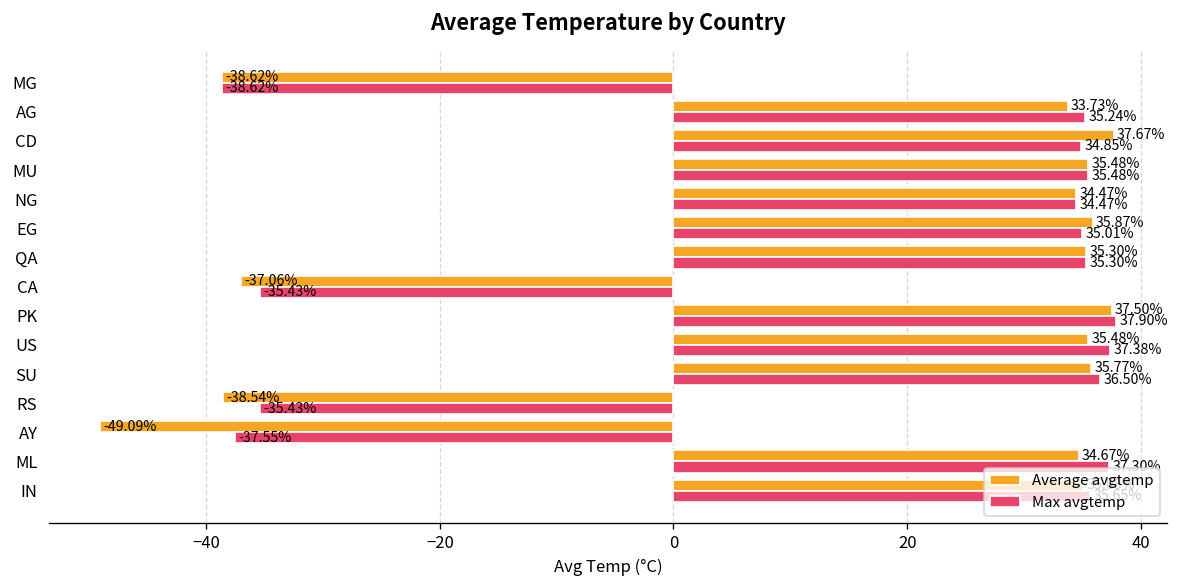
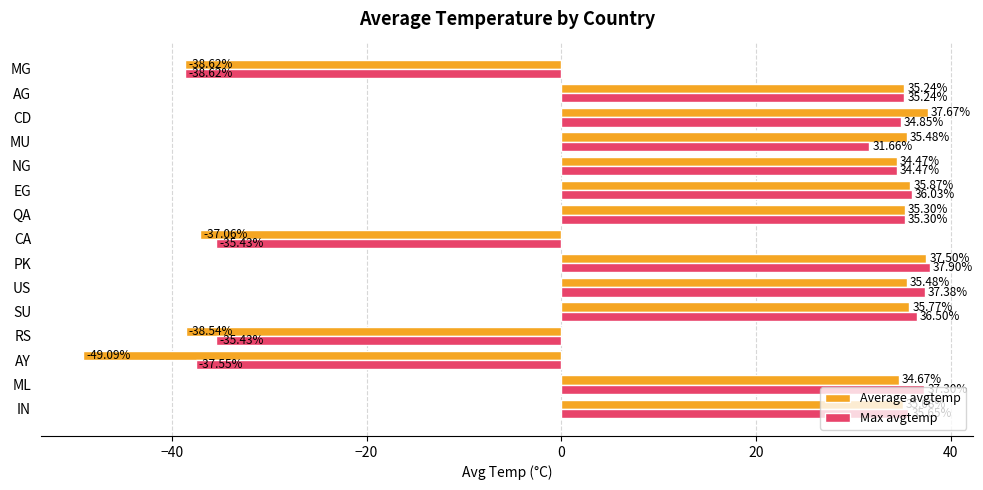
  {
    "Average avgtemp": {
-     "AG": "33.73%",
+     "AG": "35.24%",
      "CD": "37.67%",
      "RS": "-38.54%",
      "AY": "-49.09%",
      "ML": "34.67%"
    },
    "Max avgtemp": {
      "CD": "34.85%",
-     "MU": "35.48%",
-     "EG": "35.01%",
+     "MU": "31.66%",
+     "EG": "36.03%",
      "RS": "-35.43%",
      "AY": "-37.55%"
    }
  }
